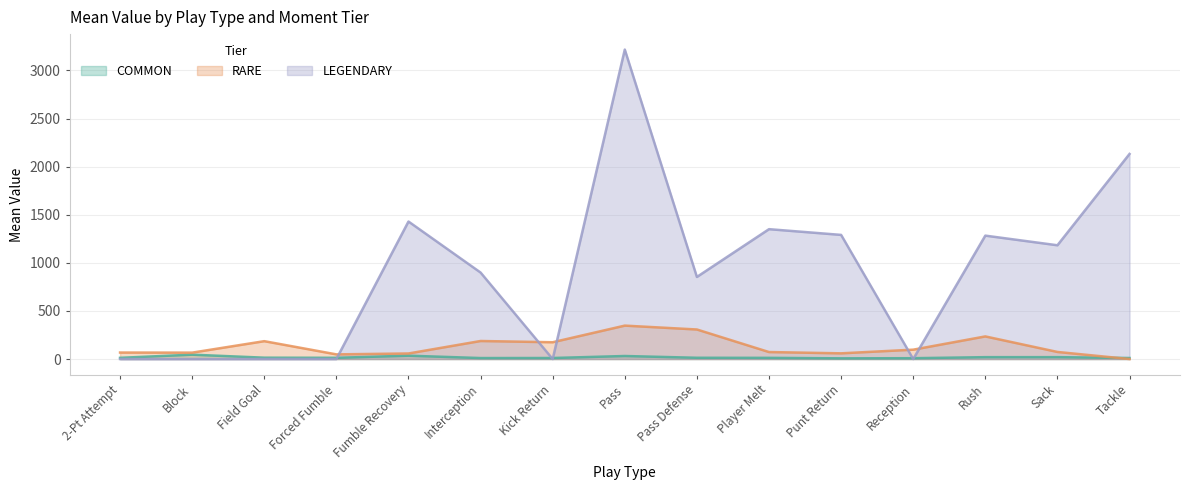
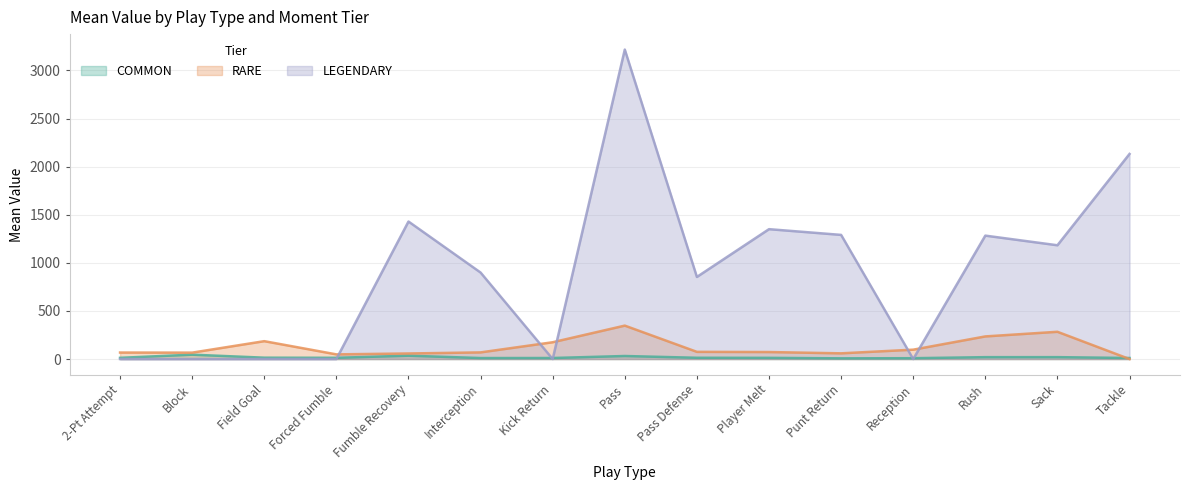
  {
    "RARE": {
      "2-Pt Attempt": 100,
      "Field Goal": 200,
      "Forced Fumble": 0,
-     "Interception": 200,
+     "Interception": 100,
      "Kick Return": 200,
      "Pass": 300,
-     "Pass Defense": 300,
+     "Pass Defense": 100,
      "Player Melt": 100,
      "Punt Return": 100,
      "Reception": 100,
      "Rush": 200,
-     "Sack": 100
+     "Sack": 300
    }
  }
